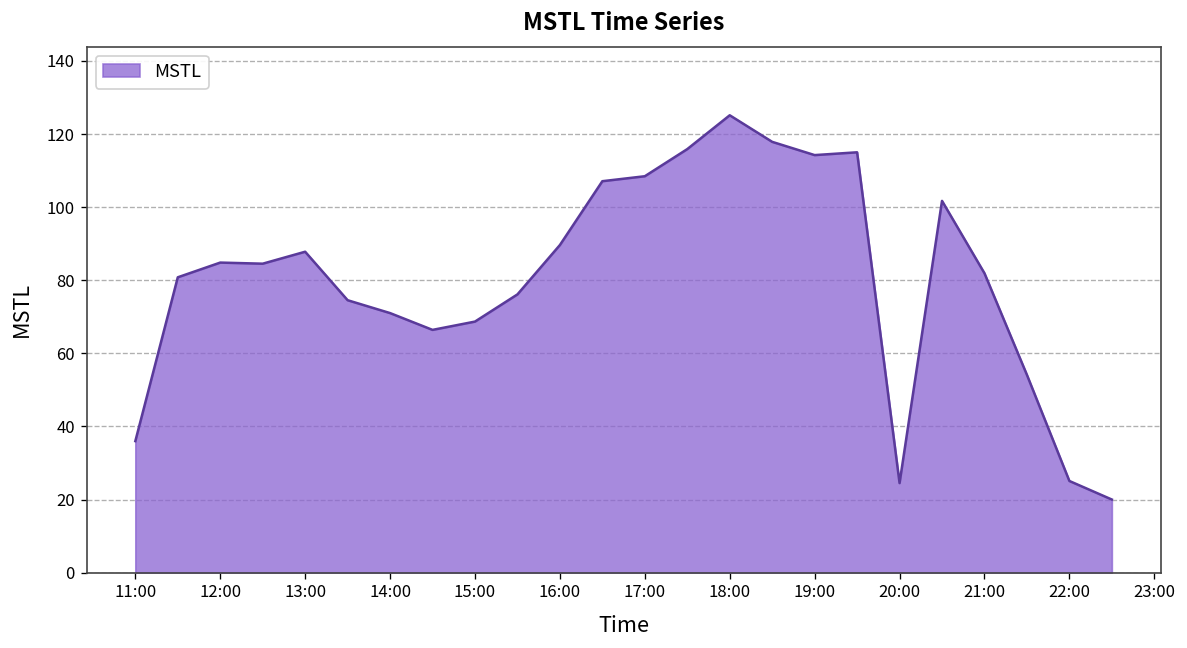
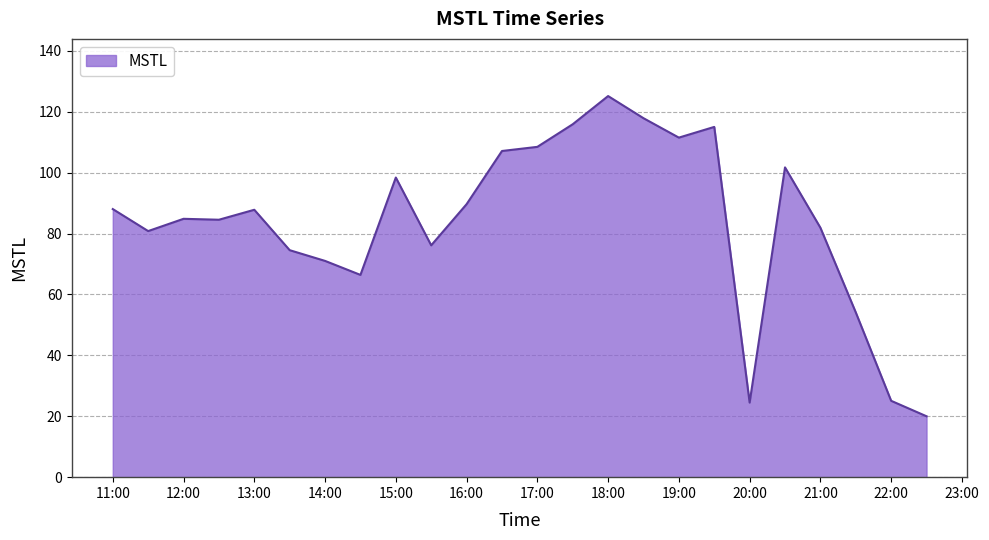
  {
-   "11:00": 36,
+   "11:00": 88,
    "12:00": 85,
    "13:00": 88,
    "14:00": 71,
-   "15:00": 69,
+   "15:00": 98,
    "16:00": 90,
    "17:00": 108,
    "18:00": 125,
-   "19:00": 114,
+   "19:00": 111,
    "20:00": 24,
    "21:00": 82,
    "22:00": 25
  }
